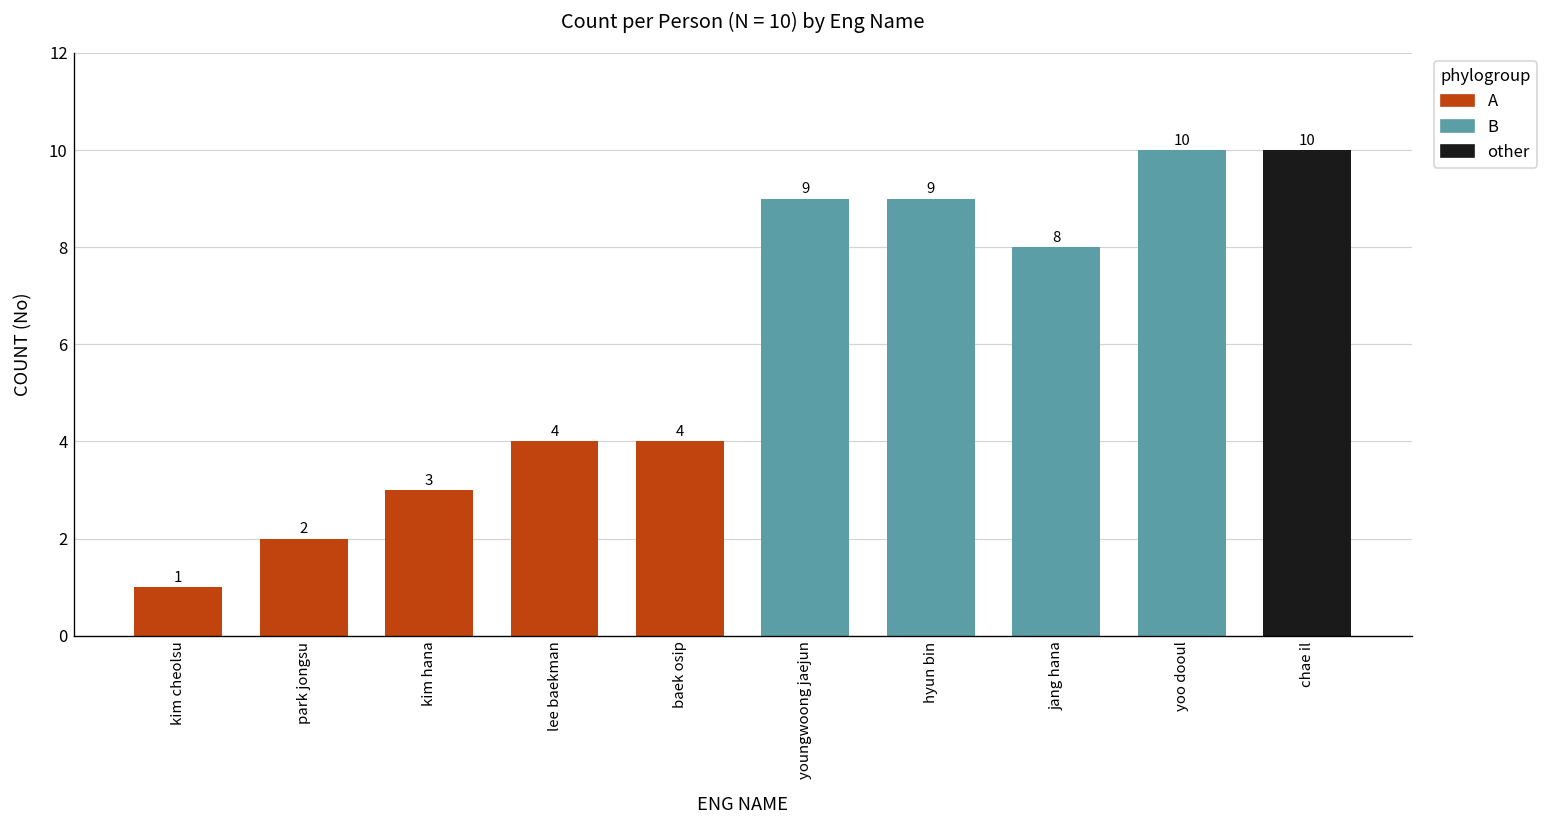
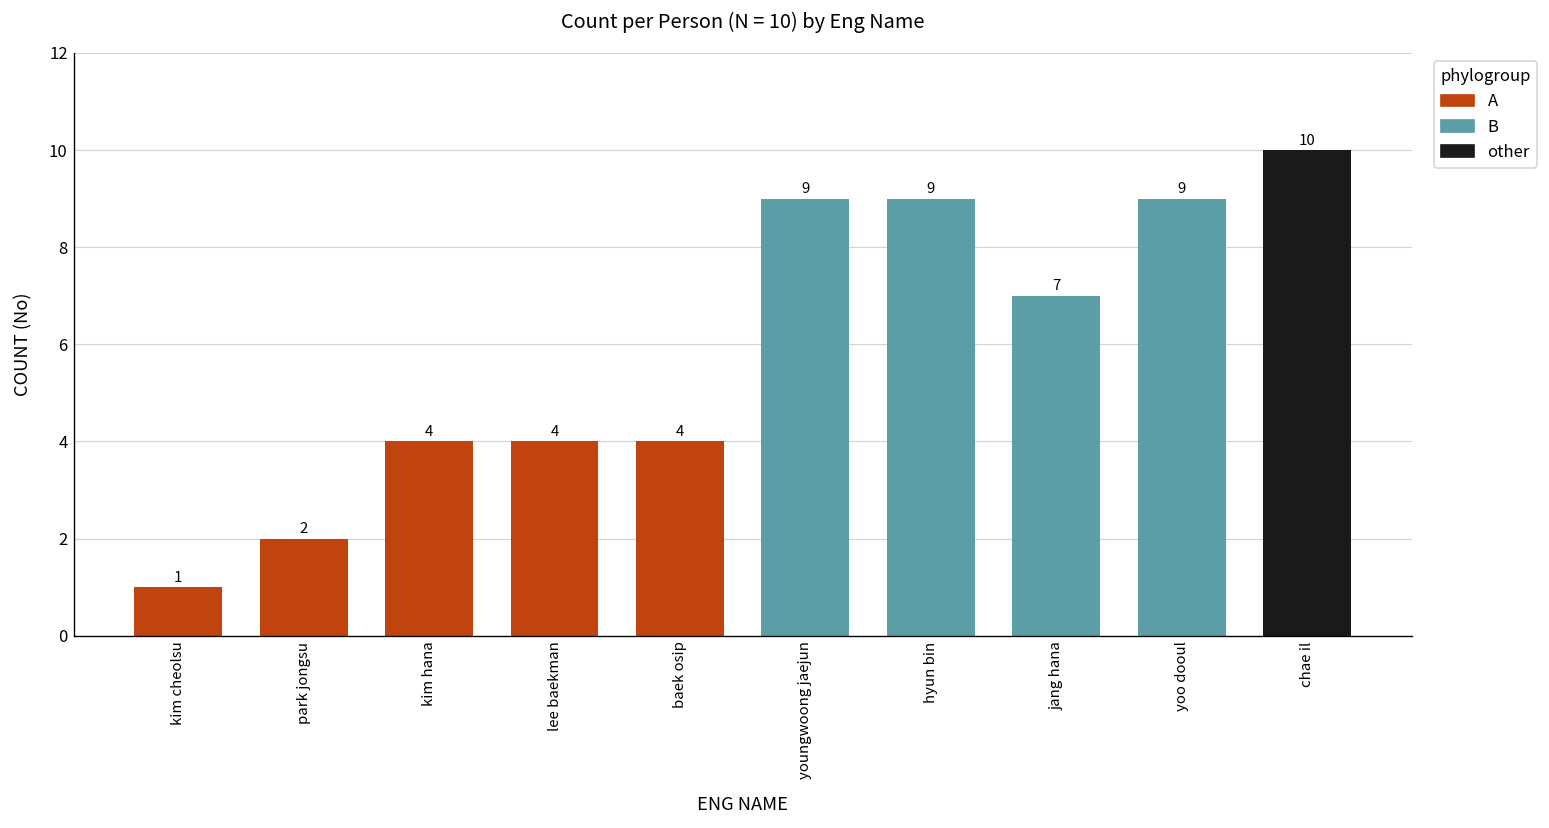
  {
    "kim cheolsu": 1,
    "park jongsu": 2,
-   "kim hana": 3,
+   "kim hana": 4,
    "lee baekman": 4,
    "baek osip": 4,
    "youngwoong jaejun": 9,
    "hyun bin": 9,
-   "jang hana": 8,
-   "yoo dooul": 10,
+   "jang hana": 7,
+   "yoo dooul": 9,
    "chae il": 10
  }
